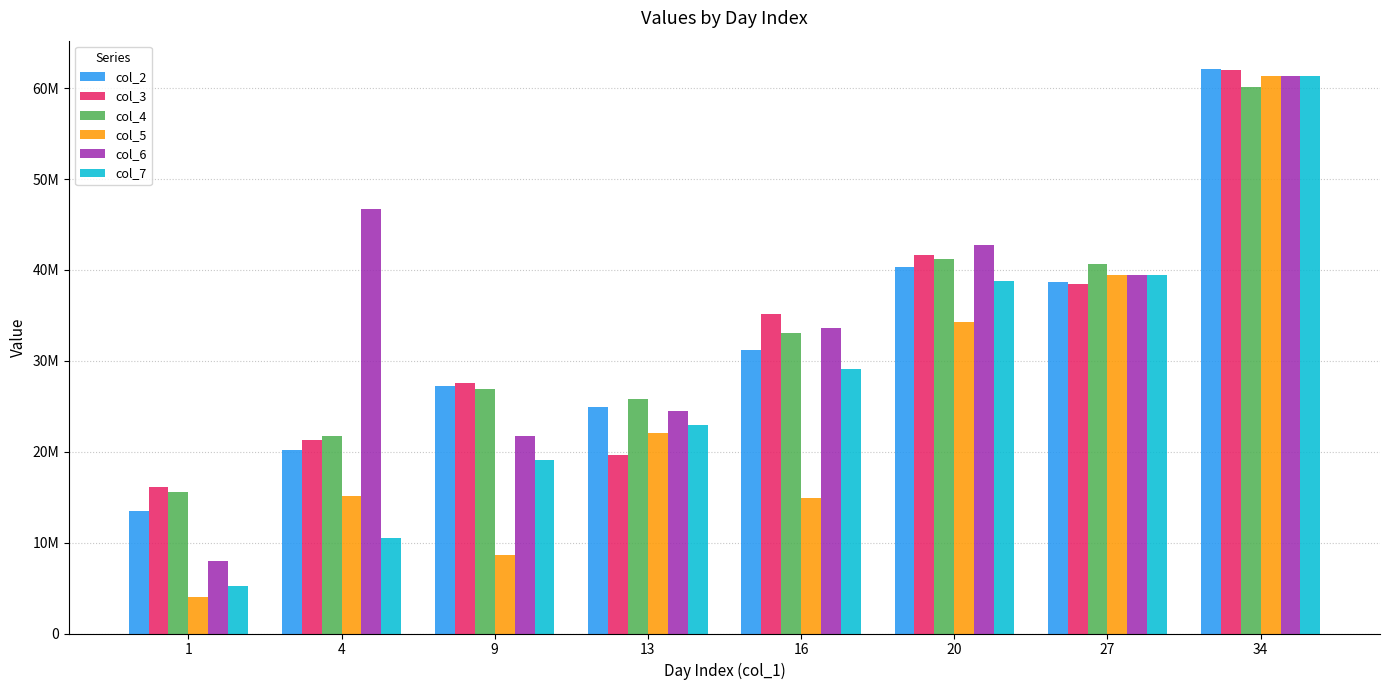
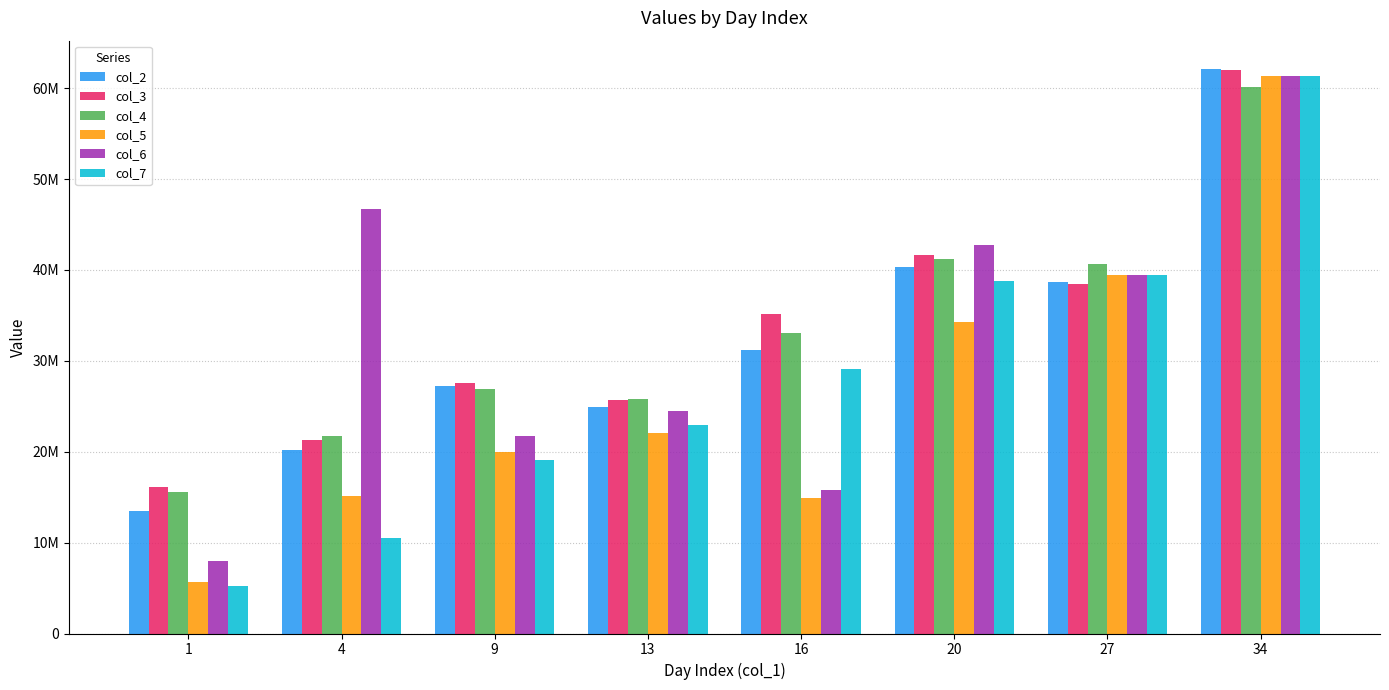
  {
    "col_3": {
      "1": 16000000,
      "4": 21000000,
      "9": 28000000,
-     "13": 20000000,
+     "13": 26000000,
      "16": 35000000,
      "20": 42000000,
      "27": 38000000,
      "34": 62000000
    },
    "col_4": {
      "1": 16000000,
      "4": 22000000,
      "9": 27000000,
      "13": 26000000,
      "16": 33000000,
      "20": 41000000,
      "27": 41000000,
      "34": 60000000
    },
    "col_5": {
-     "1": 4000000,
+     "1": 6000000,
      "4": 15000000,
-     "9": 9000000,
+     "9": 20000000,
      "13": 22000000,
      "16": 15000000,
      "20": 34000000,
      "27": 39000000,
      "34": 61000000
    },
    "col_6": {
      "1": 8000000,
      "4": 47000000,
      "9": 22000000,
      "13": 24000000,
-     "16": 34000000,
+     "16": 16000000,
      "20": 43000000,
      "27": 39000000,
      "34": 61000000
    }
  }
